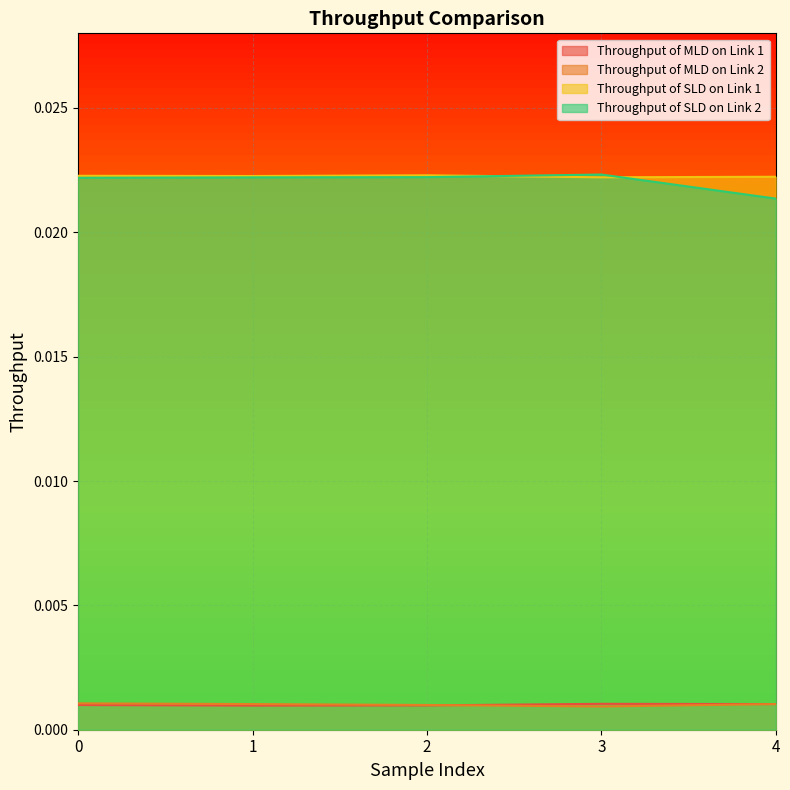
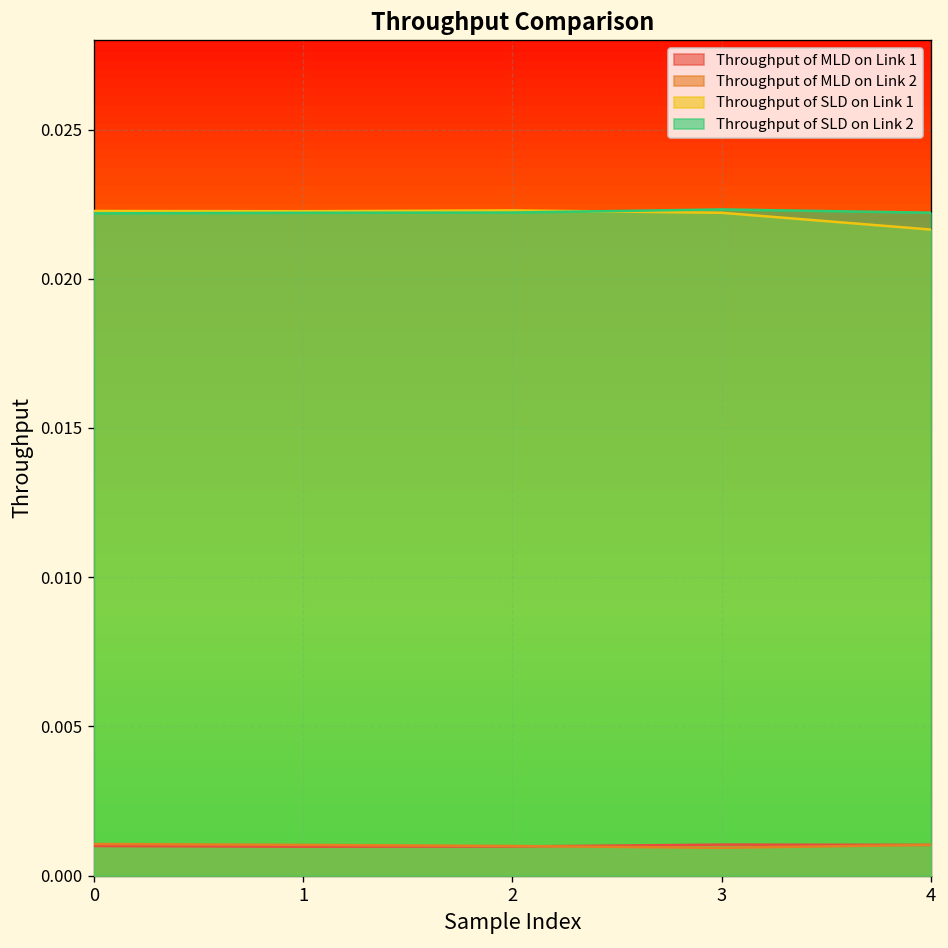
  {
    "Throughput of SLD on Link 1": {
      "3": 0.0222,
-     "4": 0.0222
+     "4": 0.0216
    },
    "Throughput of SLD on Link 2": {
      "3": 0.0223,
-     "4": 0.0214
+     "4": 0.0222
    }
  }
